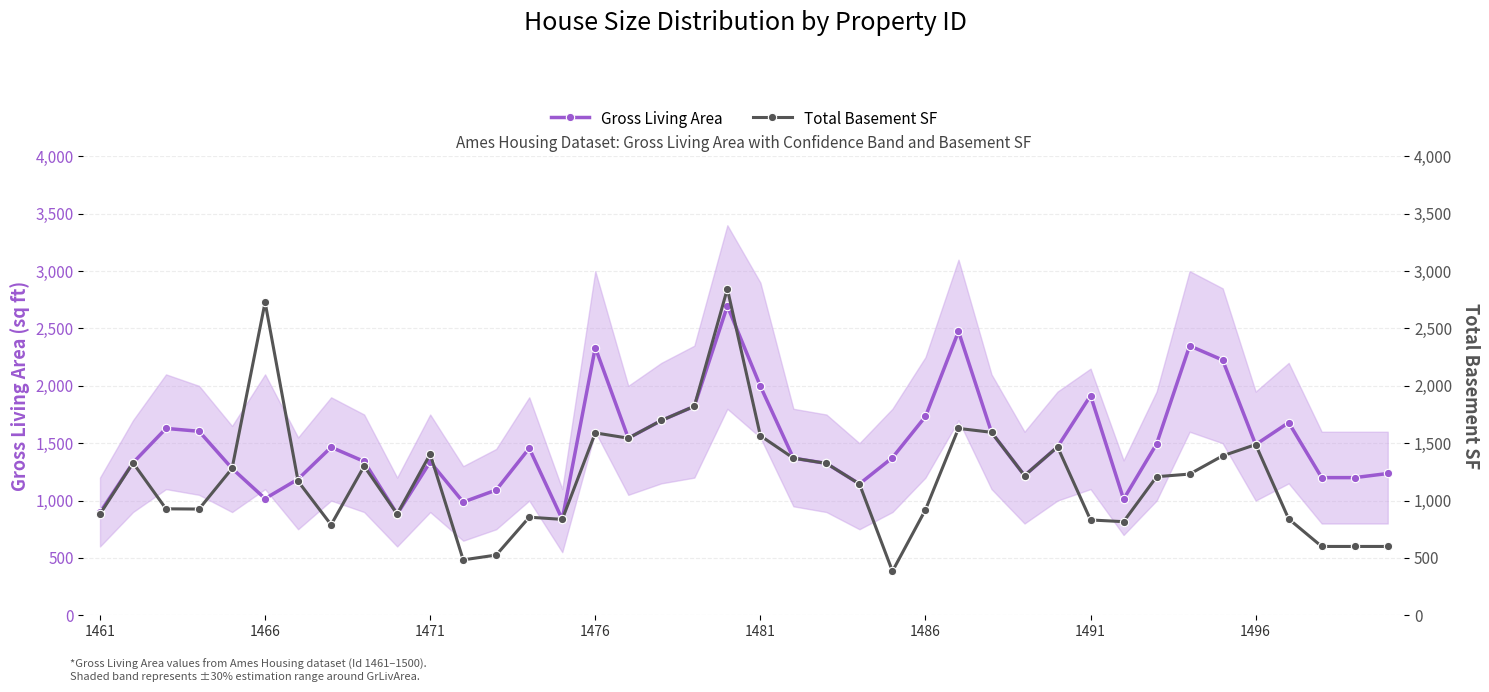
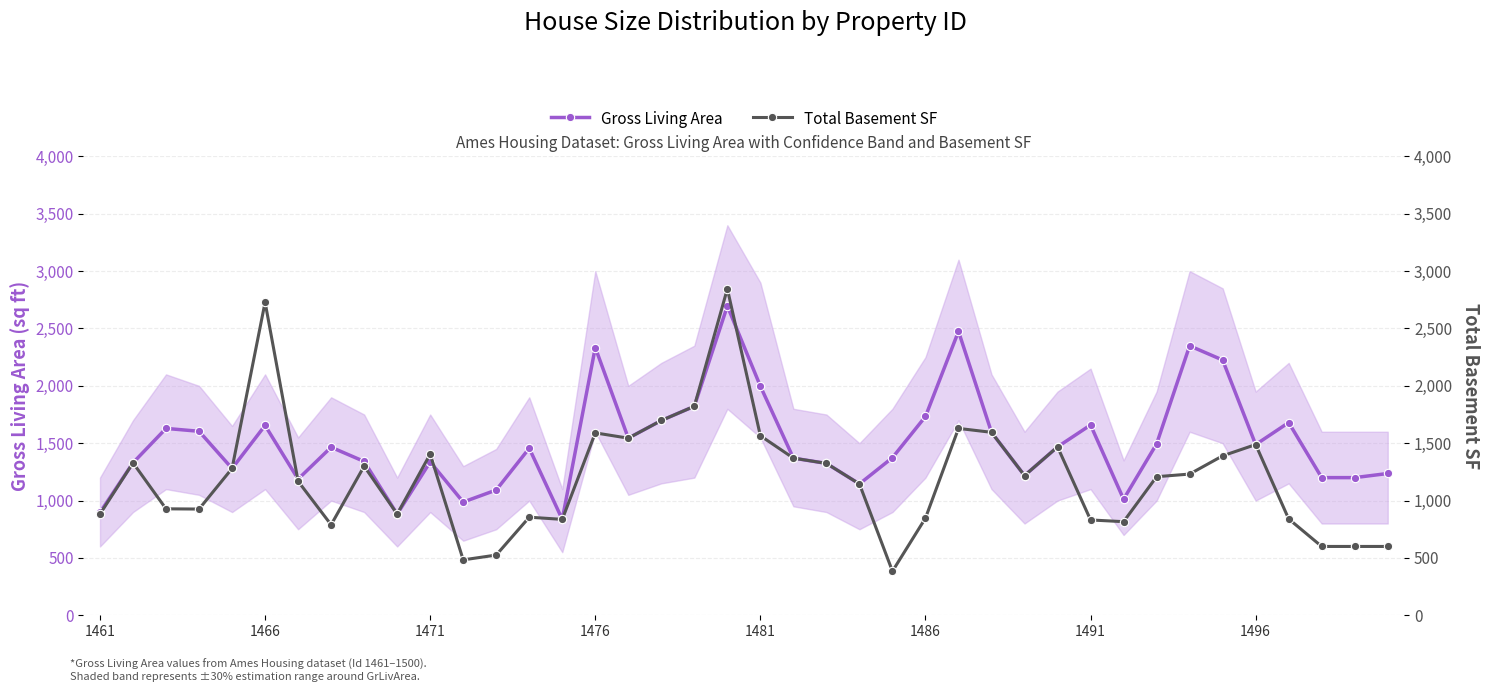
  {
    "Gross Living Area": {
      "1461": "900",
-     "1466": "1,020",
+     "1466": "1,660",
      "1471": "1,340",
      "1476": "2,330",
      "1481": "2,000",
      "1486": "1,730",
-     "1491": "1,920",
+     "1491": "1,660",
      "1496": "1,490"
    },
    "Total Basement SF": {
      "1461": "880",
      "1466": "2,730",
      "1471": "1,410",
      "1476": "1,590",
      "1481": "1,570",
-     "1486": "920",
+     "1486": "850",
      "1491": "830",
      "1496": "1,490"
    }
  }
